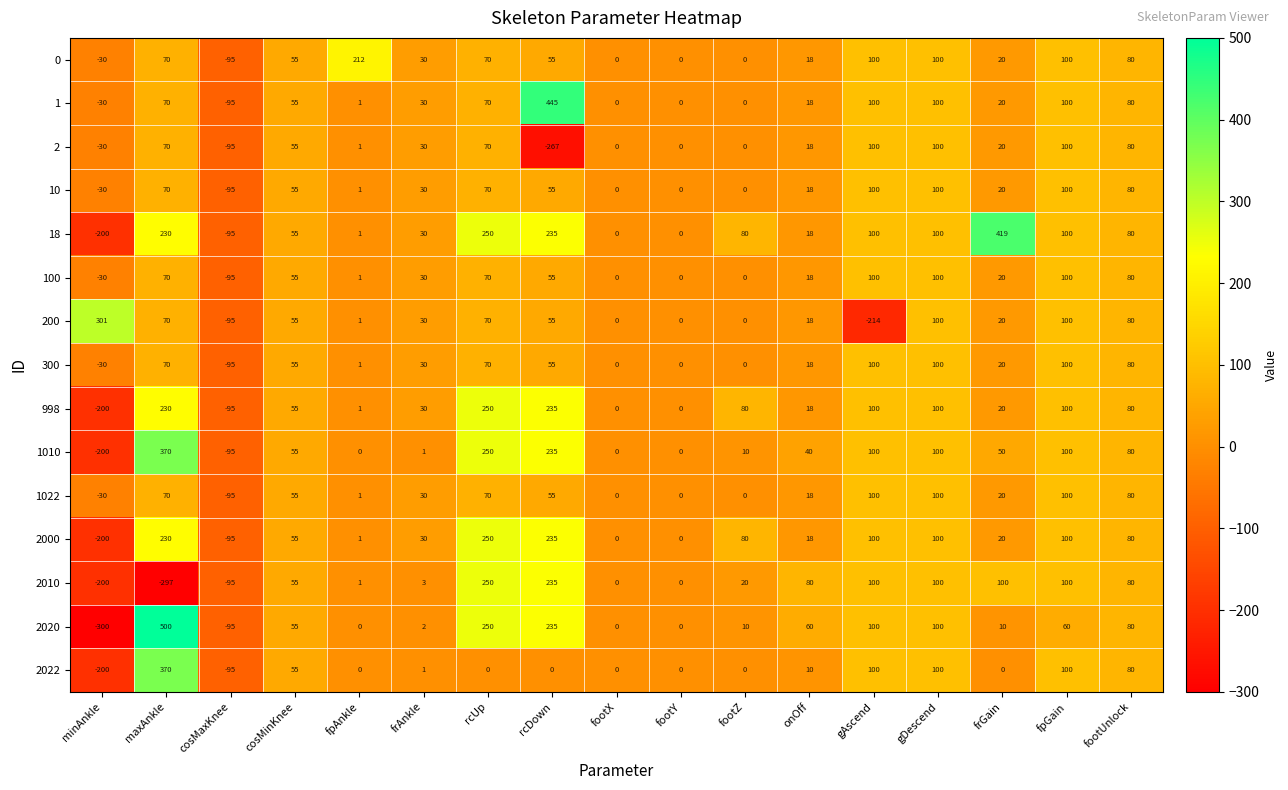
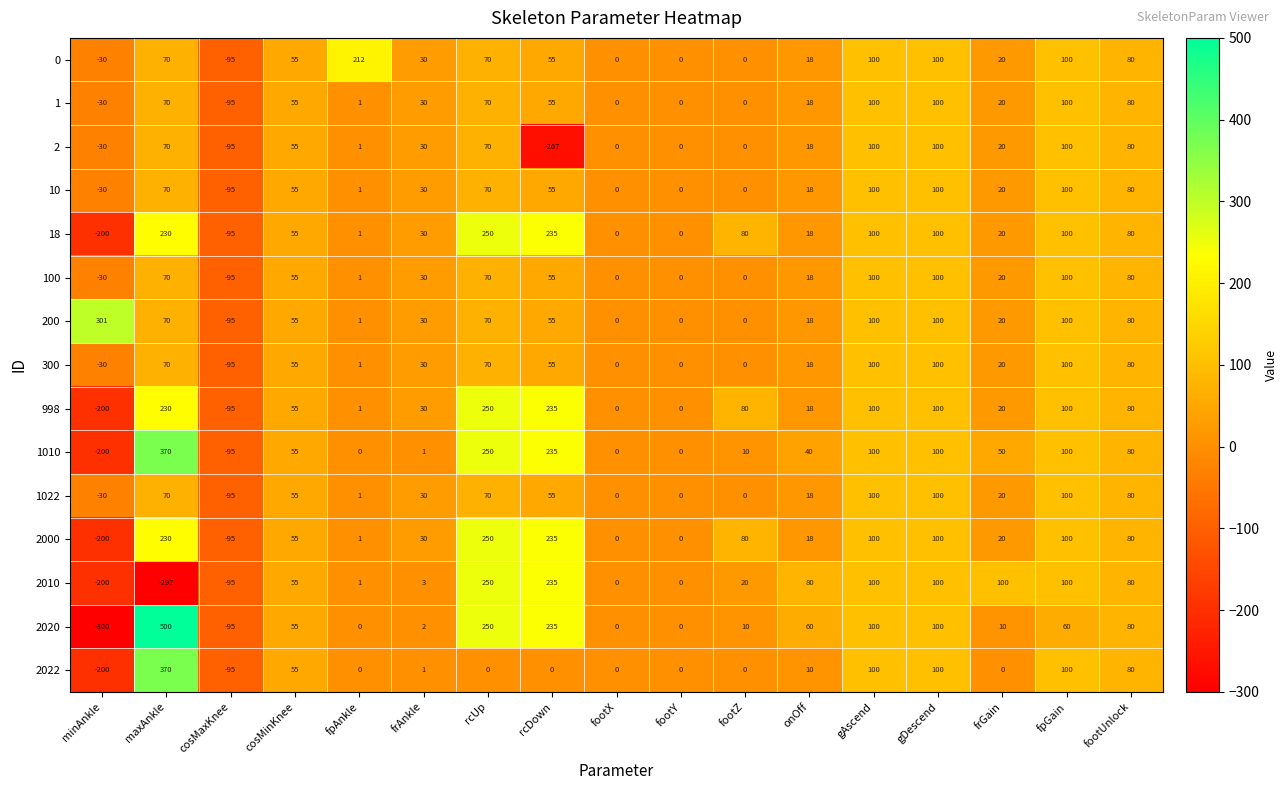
  {
    "1": {
      "minAnkle": -30,
      "maxAnkle": 70,
      "cosMaxKnee": -95,
      "cosMinKnee": 55,
      "fpAnkle": 1,
      "frAnkle": 30,
      "rcUp": 70,
-     "rcDown": 445,
+     "rcDown": 55,
      "footX": 0,
      "footY": 0,
      "footZ": 0,
      "onOff": 18,
      "gAscend": 100,
      "gDescend": 100,
      "frGain": 20,
      "fpGain": 100,
      "footUnlock": 80
    },
    "18": {
      "minAnkle": -200,
      "maxAnkle": 230,
      "cosMaxKnee": -95,
      "cosMinKnee": 55,
      "fpAnkle": 1,
      "frAnkle": 30,
      "rcUp": 250,
      "rcDown": 235,
      "footX": 0,
      "footY": 0,
      "footZ": 80,
      "onOff": 18,
      "gAscend": 100,
      "gDescend": 100,
-     "frGain": 419,
+     "frGain": 20,
      "fpGain": 100,
      "footUnlock": 80
    },
    "200": {
      "minAnkle": 301,
      "maxAnkle": 70,
      "cosMaxKnee": -95,
      "cosMinKnee": 55,
      "fpAnkle": 1,
      "frAnkle": 30,
      "rcUp": 70,
      "rcDown": 55,
      "footX": 0,
      "footY": 0,
      "footZ": 0,
      "onOff": 18,
-     "gAscend": -214,
+     "gAscend": 100,
      "gDescend": 100,
      "frGain": 20,
      "fpGain": 100,
      "footUnlock": 80
    }
  }
